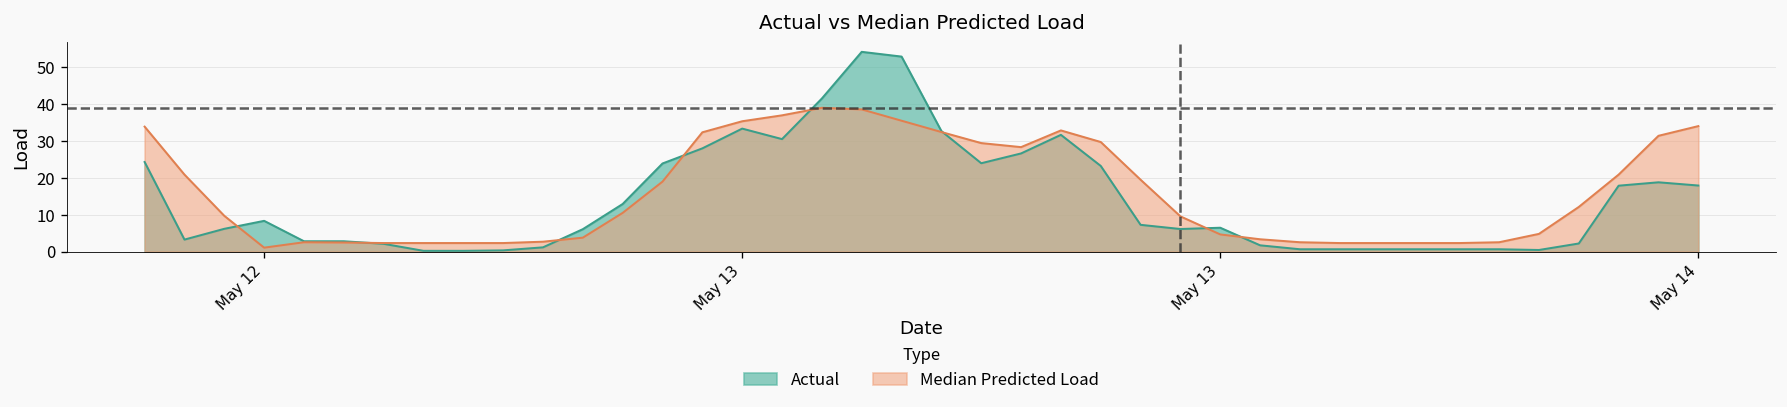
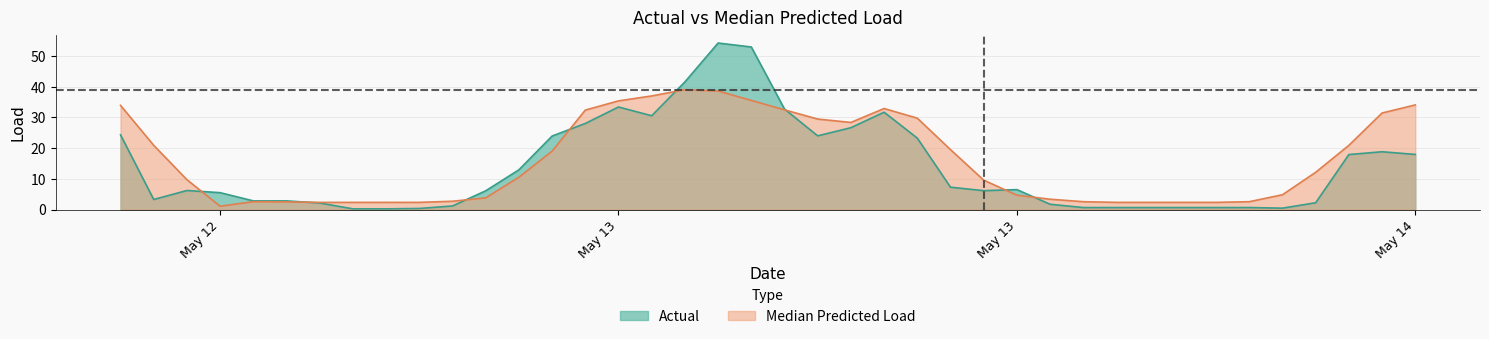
  {
    "Actual": {
-     "May 12": 8,
+     "May 12": 5,
      "May 14": 18
    },
    "Median Predicted Load": {
      "May 12": 1,
      "May 14": 34
    }
  }
